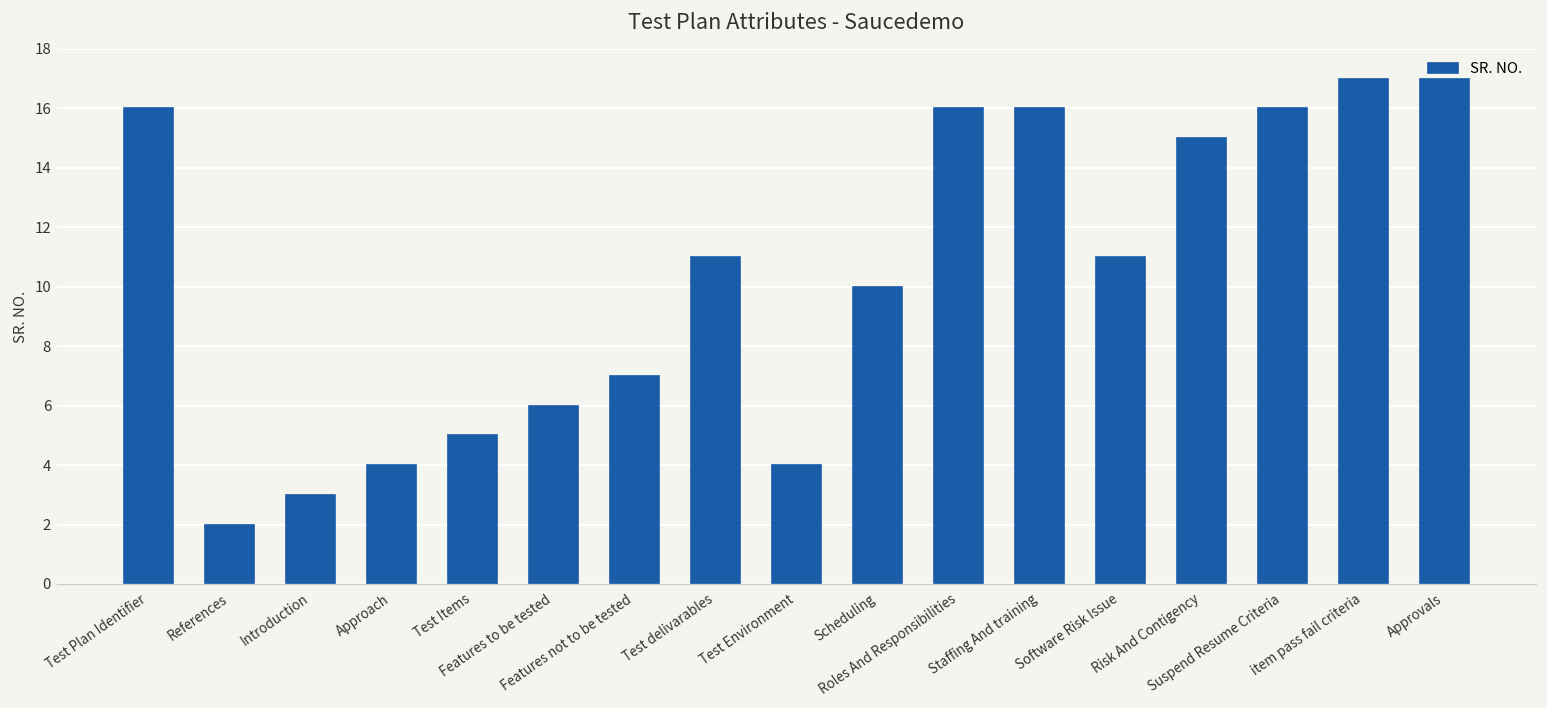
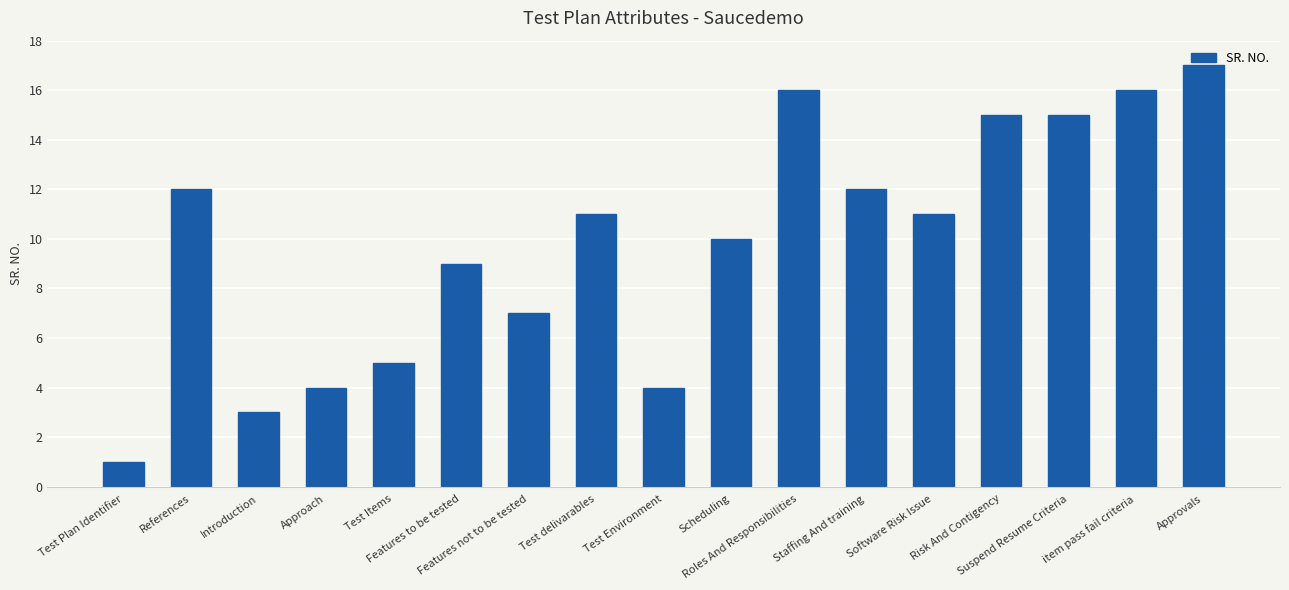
  {
-   "Test Plan Identifier": 16,
-   "References": 2,
+   "Test Plan Identifier": 1,
+   "References": 12,
    "Introduction": 3,
    "Approach": 4,
    "Test Items": 5,
-   "Features to be tested": 6,
+   "Features to be tested": 9,
    "Features not to be tested": 7,
    "Test delivarables": 11,
    "Test Environment": 4,
    "Scheduling": 10,
    "Roles And Responsibilities": 16,
-   "Staffing And training": 16,
+   "Staffing And training": 12,
    "Software Risk Issue": 11,
    "Risk And Contigency": 15,
-   "Suspend Resume Criteria": 16,
-   "item pass fail criteria": 17,
+   "Suspend Resume Criteria": 15,
+   "item pass fail criteria": 16,
    "Approvals": 17
  }
